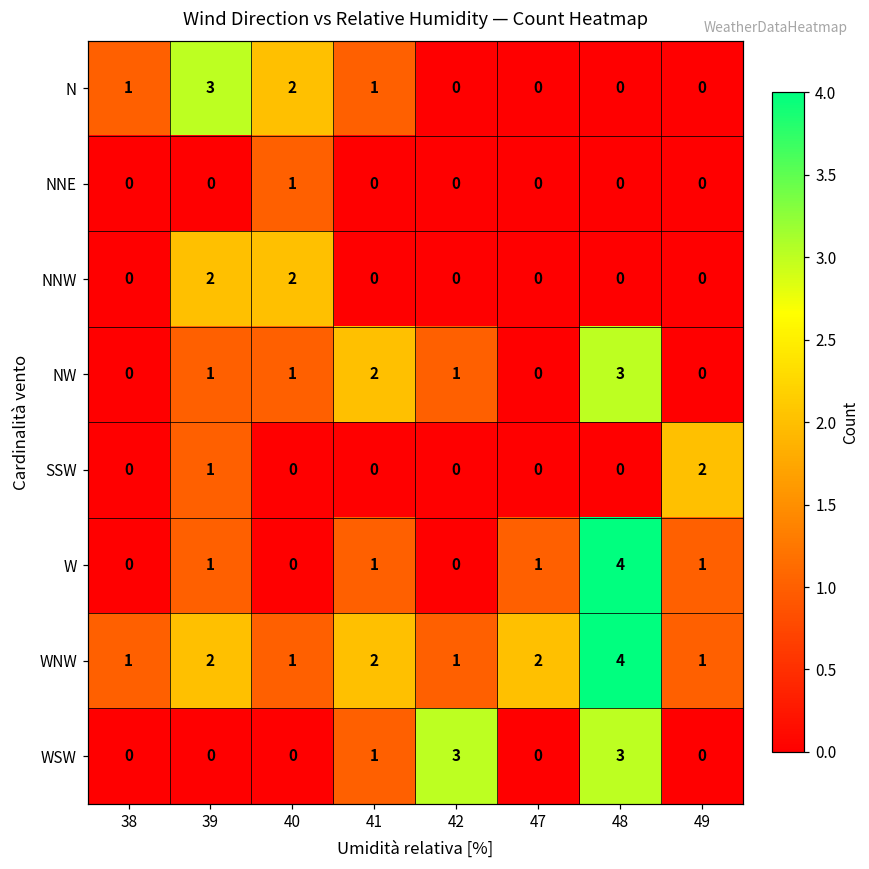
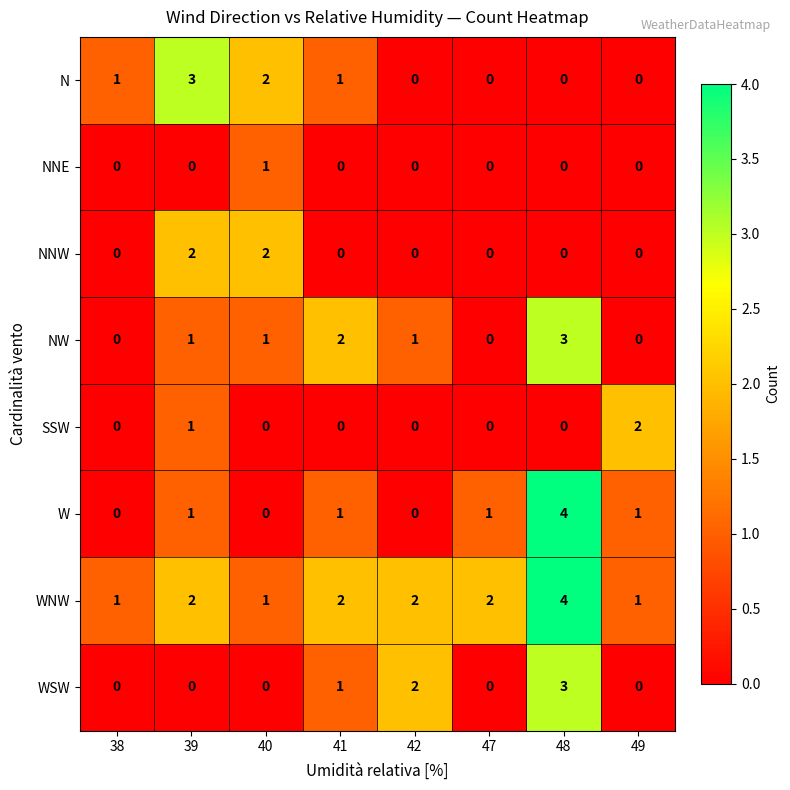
  {
    "N": {
      "38": 1,
      "39": 3,
      "40": 2,
      "41": 1,
      "42": 0,
      "47": 0,
      "48": 0,
      "49": 0
    },
    "NNE": {
      "38": 0,
      "39": 0,
      "40": 1,
      "41": 0,
      "42": 0,
      "47": 0,
      "48": 0,
      "49": 0
    },
    "NNW": {
      "38": 0,
      "39": 2,
      "40": 2,
      "41": 0,
      "42": 0,
      "47": 0,
      "48": 0,
      "49": 0
    },
    "NW": {
      "38": 0,
      "39": 1,
      "40": 1,
      "41": 2,
      "42": 1,
      "47": 0,
      "48": 3,
      "49": 0
    },
    "SSW": {
      "38": 0,
      "39": 1,
      "40": 0,
      "41": 0,
      "42": 0,
      "47": 0,
      "48": 0,
      "49": 2
    },
    "W": {
      "38": 0,
      "39": 1,
      "40": 0,
      "41": 1,
      "42": 0,
      "47": 1,
      "48": 4,
      "49": 1
    },
    "WNW": {
      "38": 1,
      "39": 2,
      "40": 1,
      "41": 2,
-     "42": 1,
+     "42": 2,
      "47": 2,
      "48": 4,
      "49": 1
    },
    "WSW": {
      "38": 0,
      "39": 0,
      "40": 0,
      "41": 1,
-     "42": 3,
+     "42": 2,
      "47": 0,
      "48": 3,
      "49": 0
    }
  }
